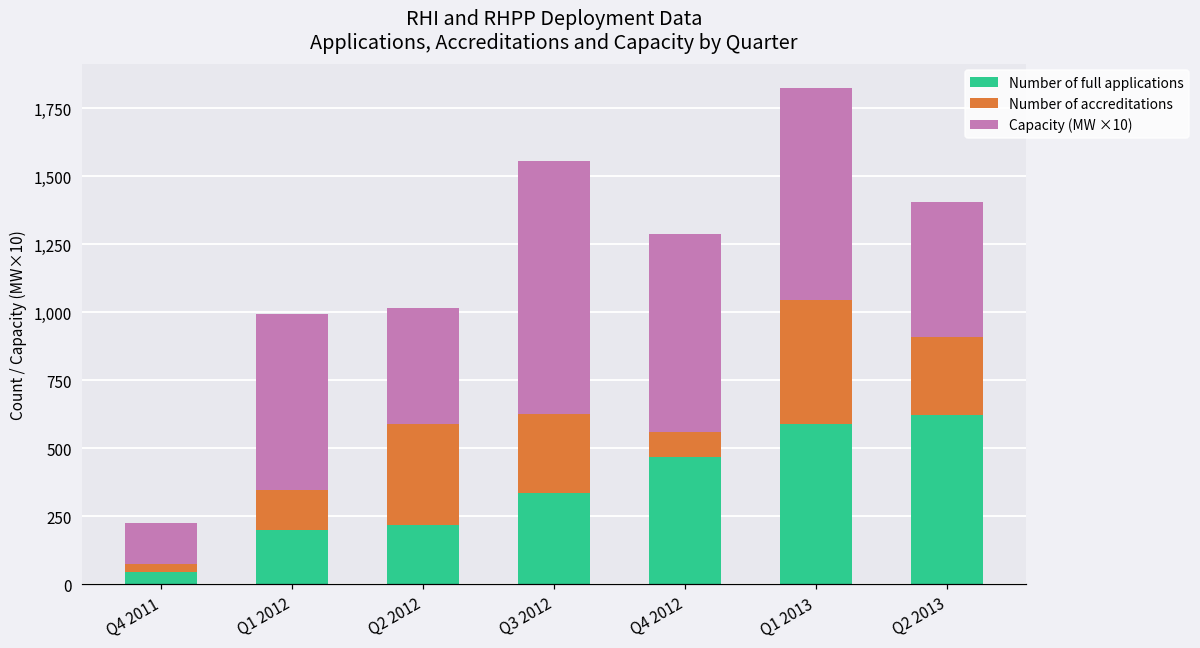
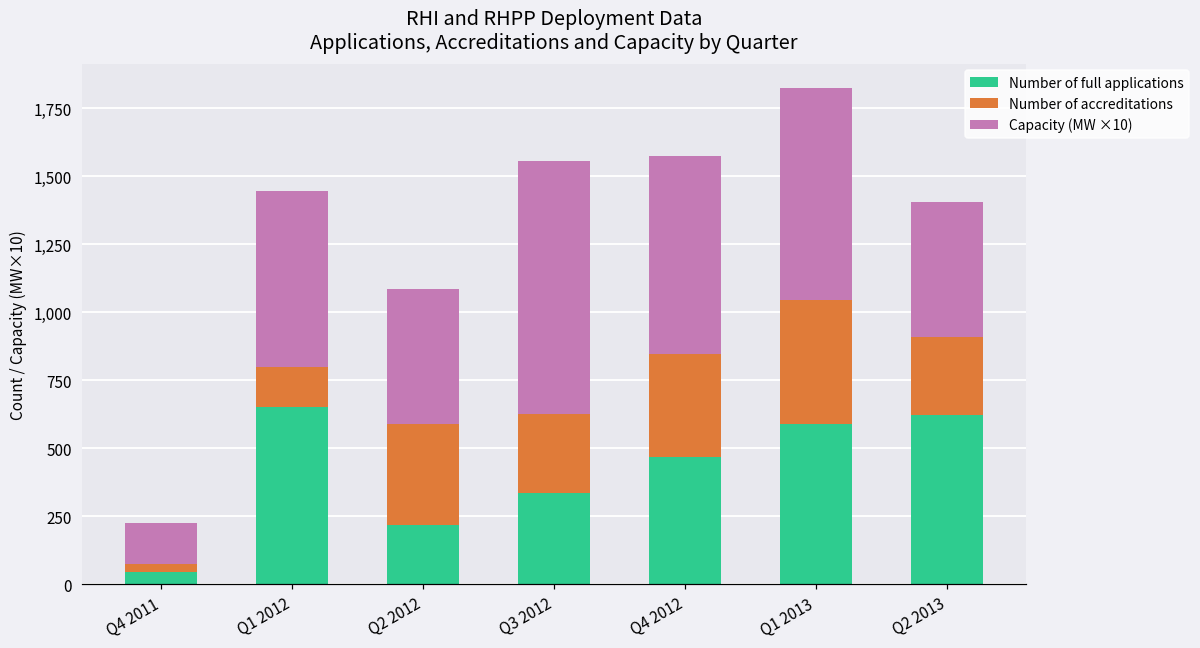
  {
    "Number of full applications": {
      "Q4 2011": 40,
-     "Q1 2012": 200,
+     "Q1 2012": 650,
      "Q2 2012": 220,
      "Q3 2012": 340,
      "Q4 2012": 470,
      "Q1 2013": 590,
      "Q2 2013": 620
    },
    "Number of accreditations": {
      "Q4 2011": 30,
      "Q1 2012": 150,
      "Q2 2012": 370,
      "Q3 2012": 290,
-     "Q4 2012": 90,
+     "Q4 2012": 380,
      "Q1 2013": 450,
      "Q2 2013": 290
    },
    "Capacity (MW ×10)": {
      "Q4 2011": 150,
      "Q1 2012": 650,
-     "Q2 2012": 420,
+     "Q2 2012": 500,
      "Q3 2012": 930,
      "Q4 2012": 730,
      "Q1 2013": 780,
      "Q2 2013": 500
    }
  }
